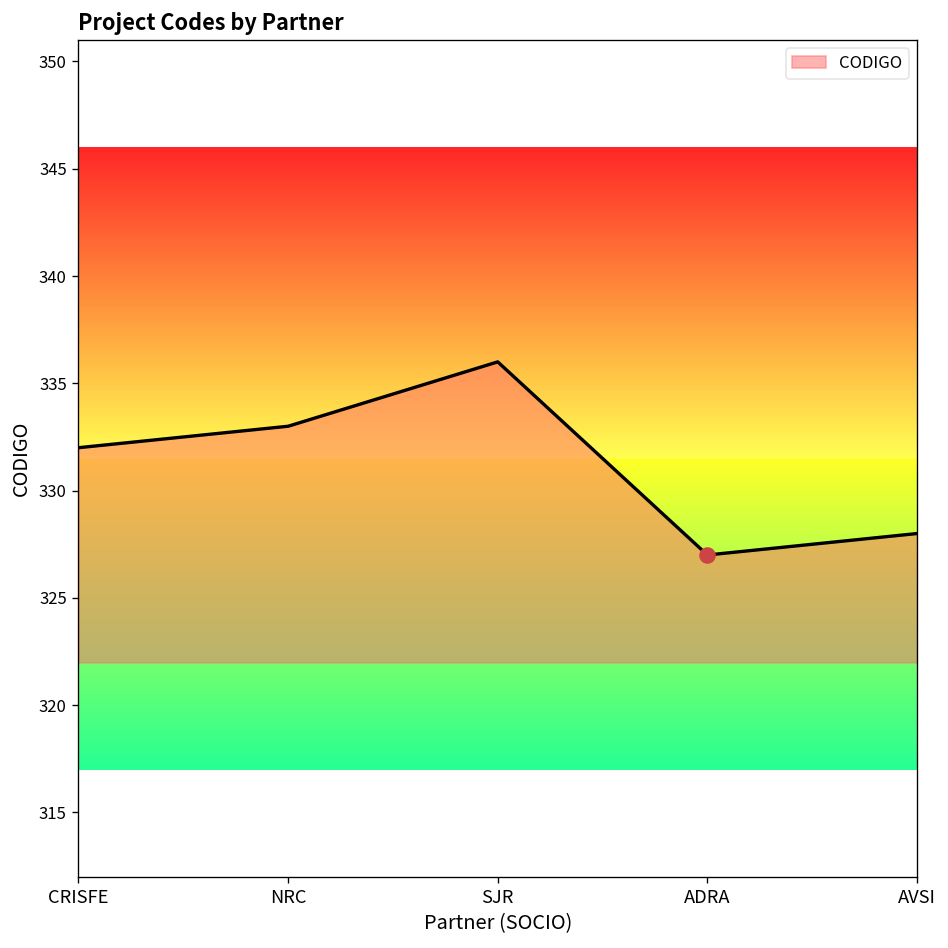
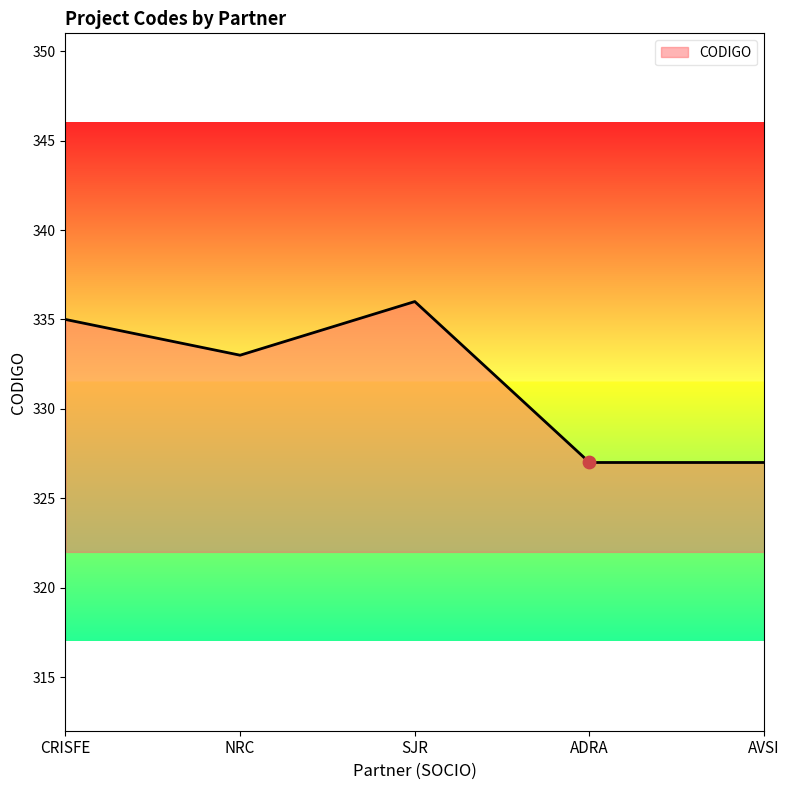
  {
    "CODIGO": {
-     "CRISFE": 332,
+     "CRISFE": 335,
      "NRC": 333,
      "SJR": 336,
-     "AVSI": 328
+     "AVSI": 327
    }
  }
